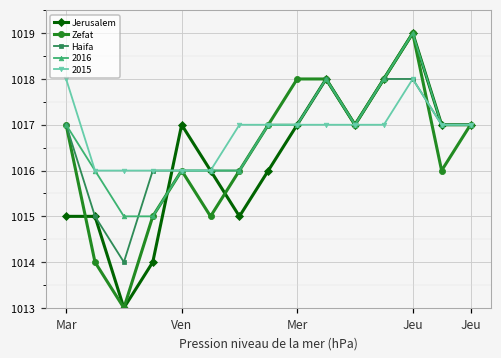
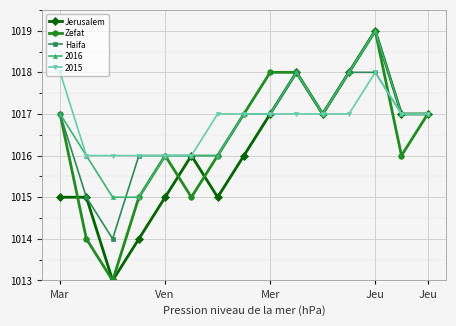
  {
    "Jerusalem": {
      "Mar": 1015,
-     "Ven": 1017
+     "Ven": 1015
    }
  }
